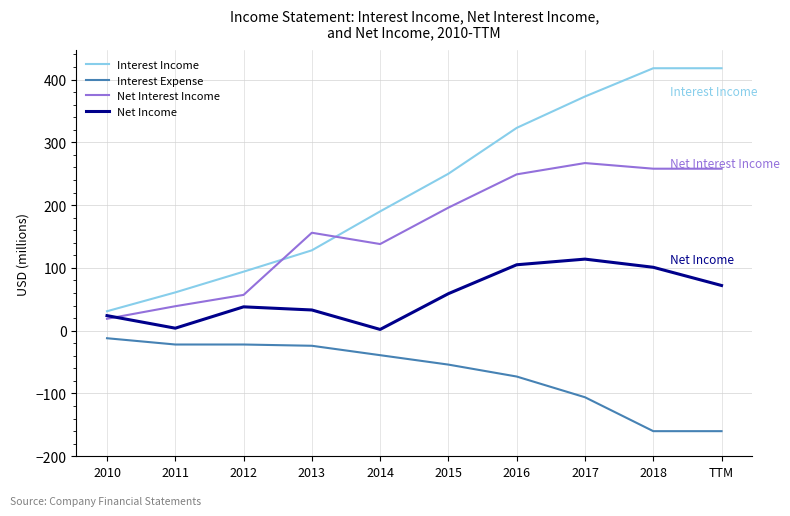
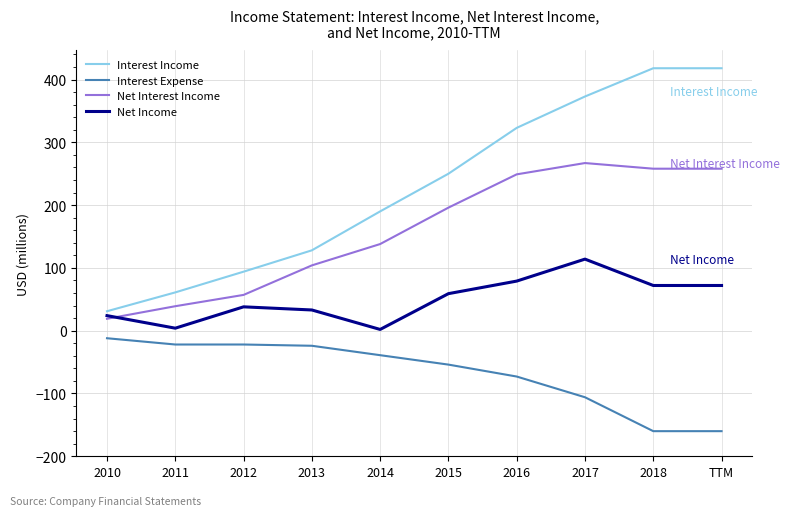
  {
    "Interest Income": {
      "2010": 30,
      "2011": 60,
      "2012": 90,
      "2013": 130,
      "2014": 190,
      "2015": 250,
      "2016": 320,
      "2017": 370,
      "2018": 420,
      "TTM": 420
    },
    "Interest Expense": {
      "2010": -10,
      "2011": -20,
      "2012": -20,
      "2013": -20,
      "2014": -40,
      "2015": -50,
      "2016": -70,
      "2017": -110,
      "2018": -160,
      "TTM": -160
    },
    "Net Interest Income": {
      "2010": 20,
      "2011": 40,
      "2012": 60,
-     "2013": 160,
+     "2013": 100,
      "2014": 140,
      "2015": 200,
      "2016": 250,
      "2017": 270,
      "2018": 260,
      "TTM": 260
    },
    "Net Income": {
      "2010": 20,
      "2011": 0,
      "2012": 40,
      "2013": 30,
      "2014": 0,
      "2015": 60,
-     "2016": 110,
+     "2016": 80,
      "2017": 110,
-     "2018": 100,
+     "2018": 70,
      "TTM": 70
    }
  }
